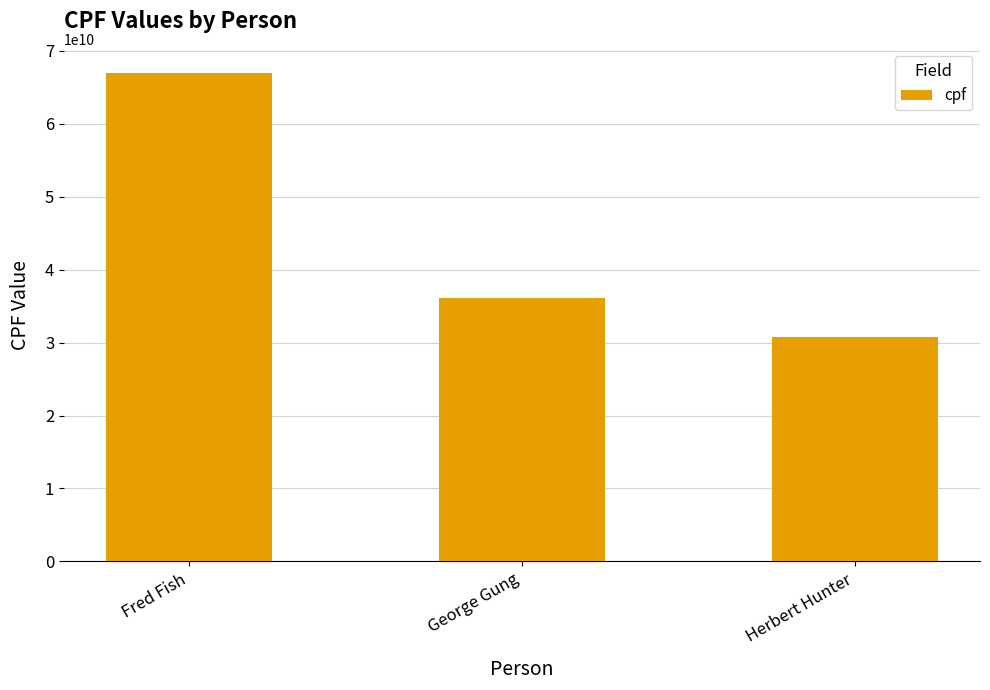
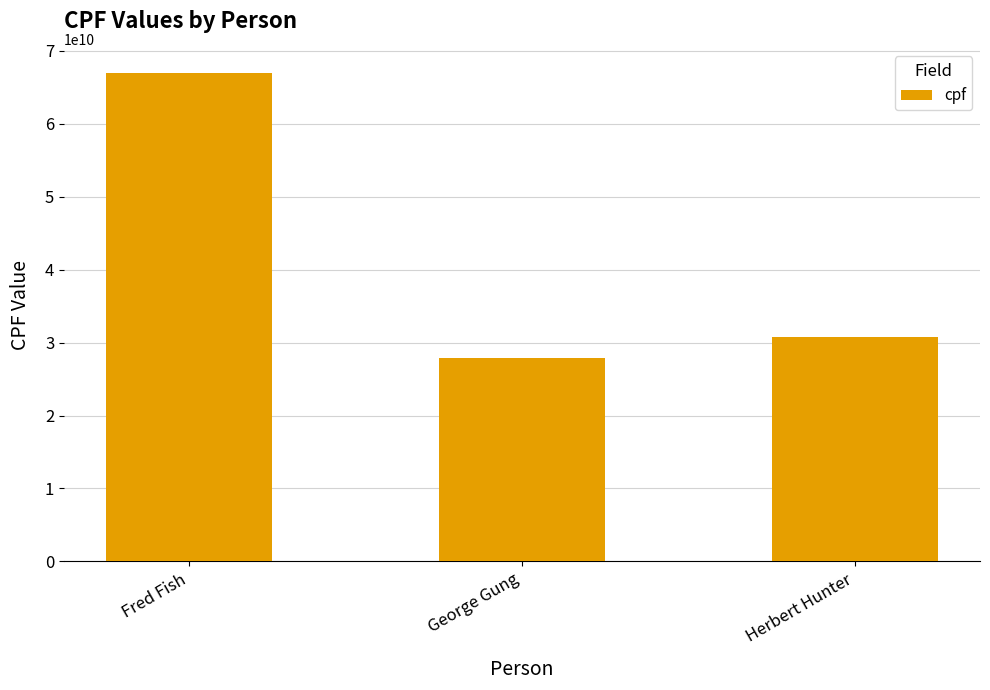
  {
    "Fred Fish": 67000000000,
-   "George Gung": 36000000000,
+   "George Gung": 28000000000,
    "Herbert Hunter": 31000000000
  }
